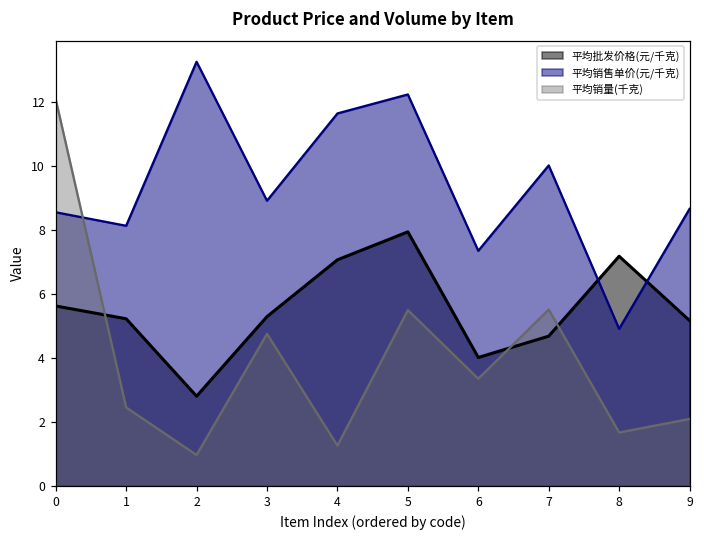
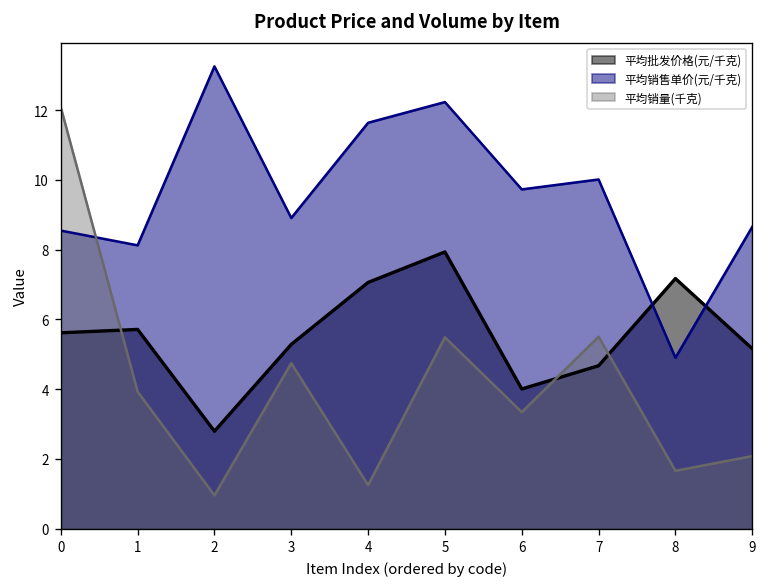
  {
    "平均批发价格(元/千克)": {
      "0": 5.6,
-     "1": 5.2,
+     "1": 5.7,
      "2": 2.8,
      "3": 5.3,
      "4": 7.1,
      "5": 7.9,
      "6": 4.0,
      "7": 4.7,
      "8": 7.2,
      "9": 5.2
    },
    "平均销售单价(元/千克)": {
      "0": 8.5,
      "1": 8.1,
      "2": 13.3,
      "3": 8.9,
      "4": 11.6,
      "5": 12.2,
-     "6": 7.3,
+     "6": 9.7,
      "7": 10.0,
      "8": 4.9,
      "9": 8.7
    },
    "平均销量(千克)": {
      "0": 12.1,
-     "1": 2.4,
+     "1": 3.9,
      "2": 1.0,
      "3": 4.7,
      "4": 1.3,
      "5": 5.5,
      "6": 3.3,
      "7": 5.5,
      "8": 1.7,
      "9": 2.1
    }
  }
